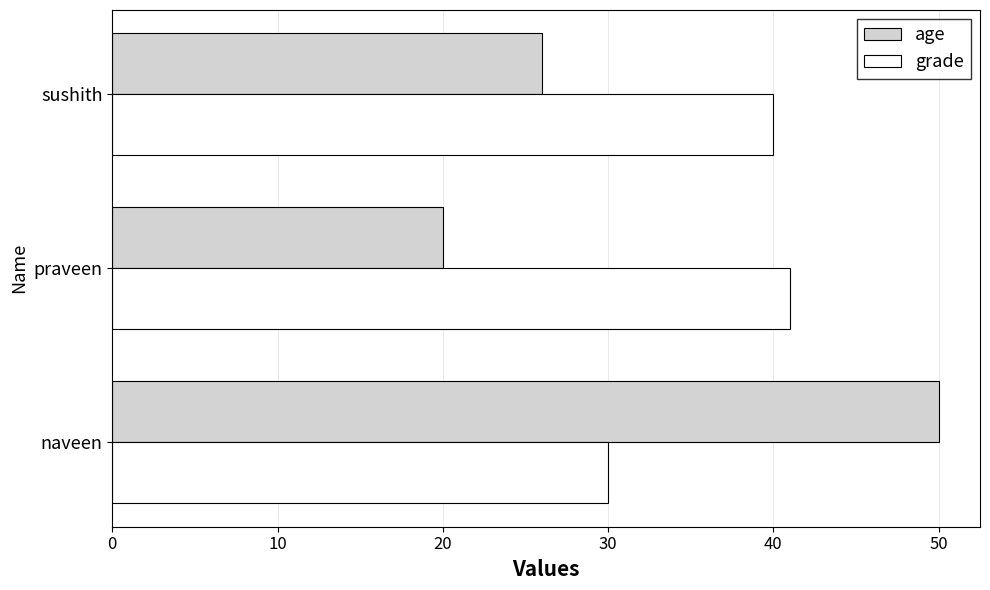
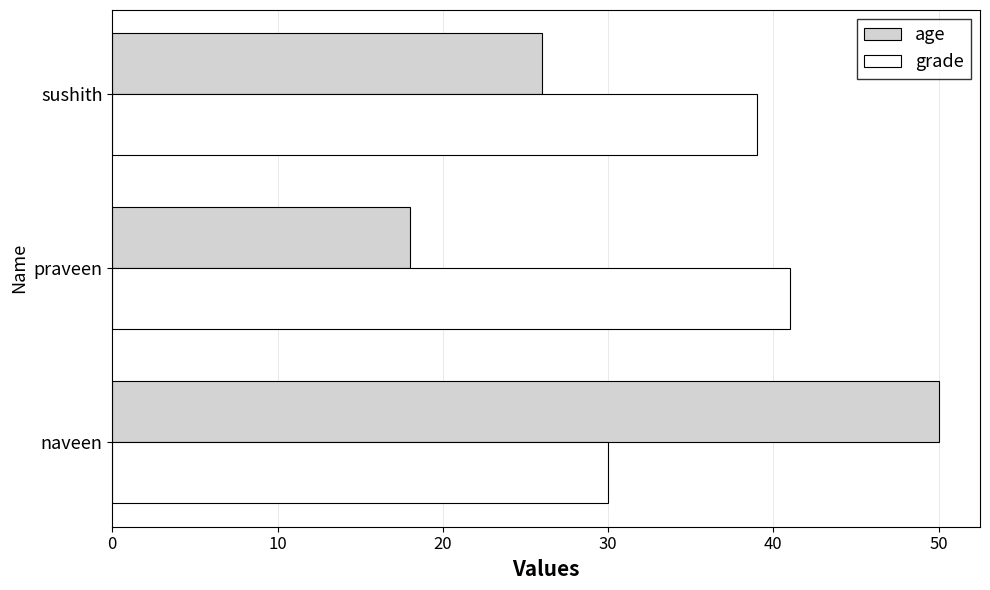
  {
    "age": {
      "sushith": 26,
-     "praveen": 20,
+     "praveen": 18,
      "naveen": 50
    },
    "grade": {
-     "sushith": 40,
+     "sushith": 39,
      "praveen": 41,
      "naveen": 30
    }
  }
